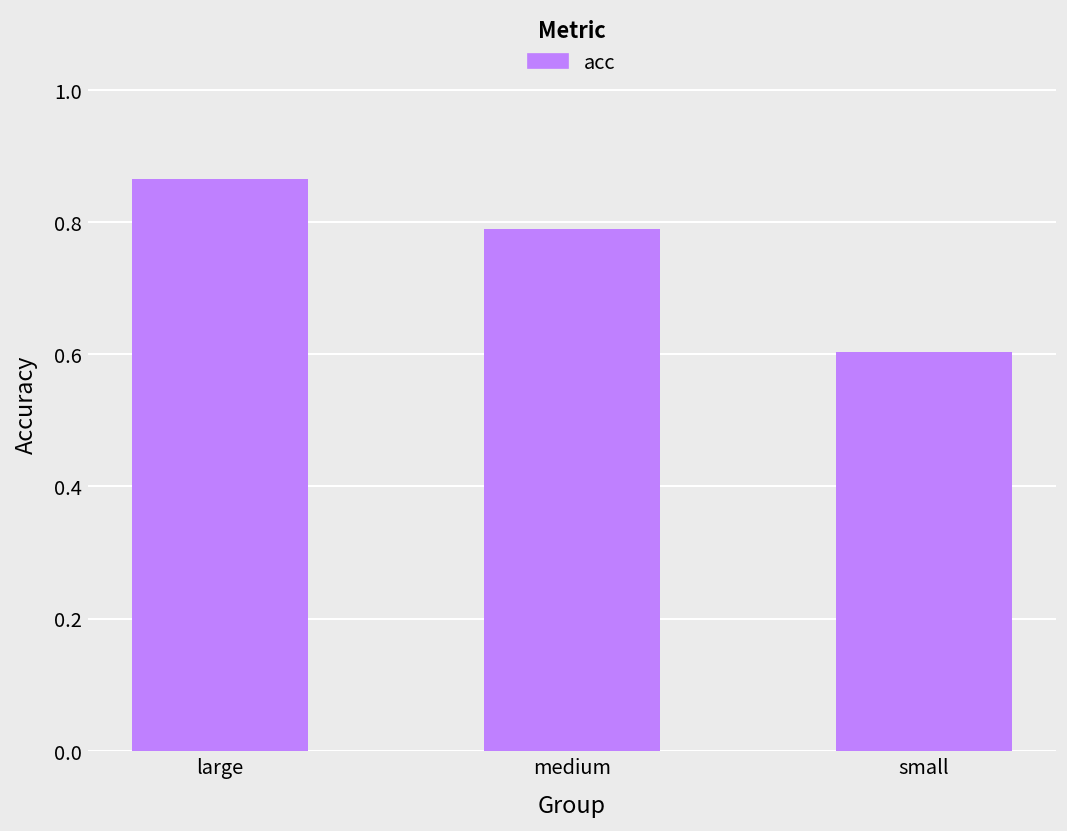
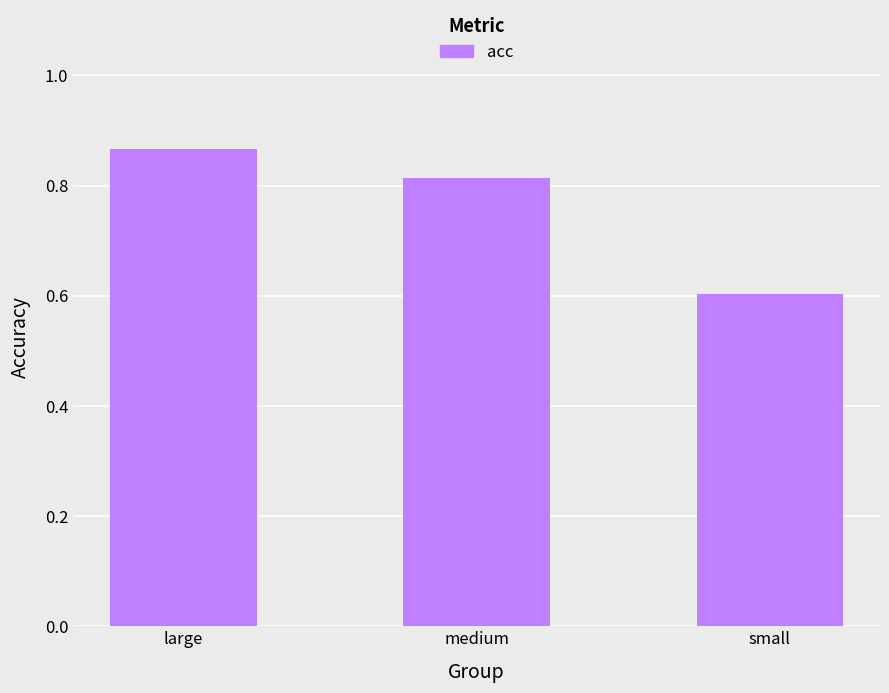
  {
    "large": 0.87,
-   "medium": 0.79,
+   "medium": 0.81,
    "small": 0.60
  }
